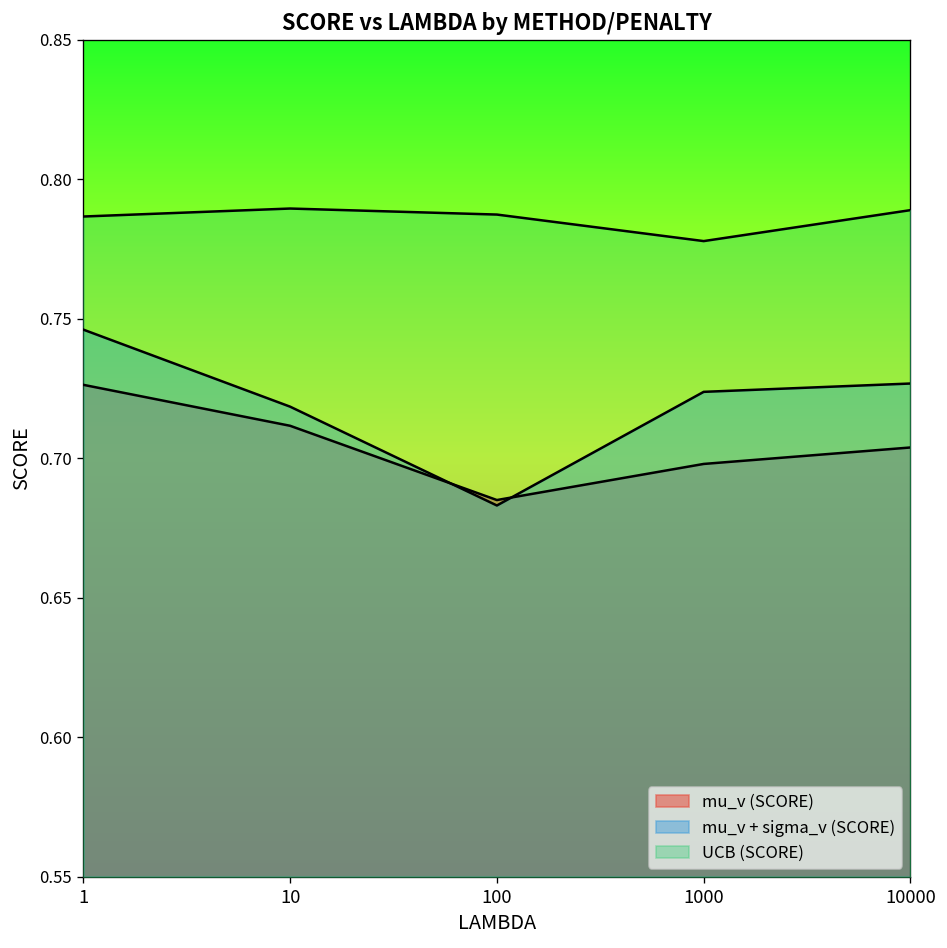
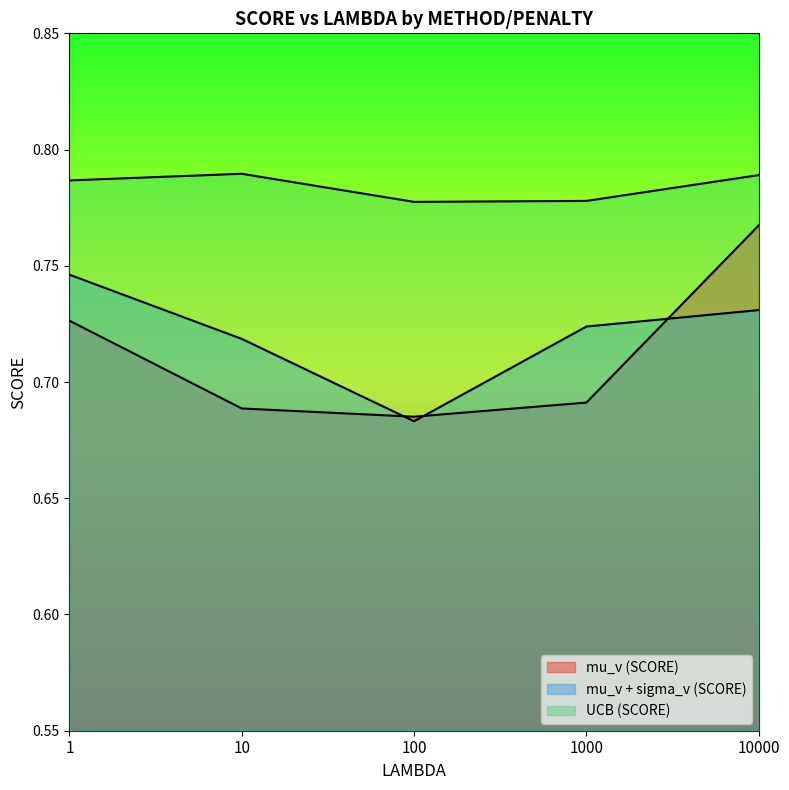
  {
    "mu_v (SCORE)": {
      "1": 0.726,
-     "10": 0.712,
+     "10": 0.689,
      "100": 0.685,
-     "1000": 0.698,
-     "10000": 0.704
+     "1000": 0.691,
+     "10000": 0.767
    },
    "mu_v + sigma_v (SCORE)": {
      "1": 0.746,
      "10": 0.719,
      "100": 0.683,
      "1000": 0.724,
-     "10000": 0.727
+     "10000": 0.731
    },
    "UCB (SCORE)": {
      "1": 0.787,
      "10": 0.790,
-     "100": 0.787,
+     "100": 0.777,
      "1000": 0.778,
      "10000": 0.789
    }
  }
